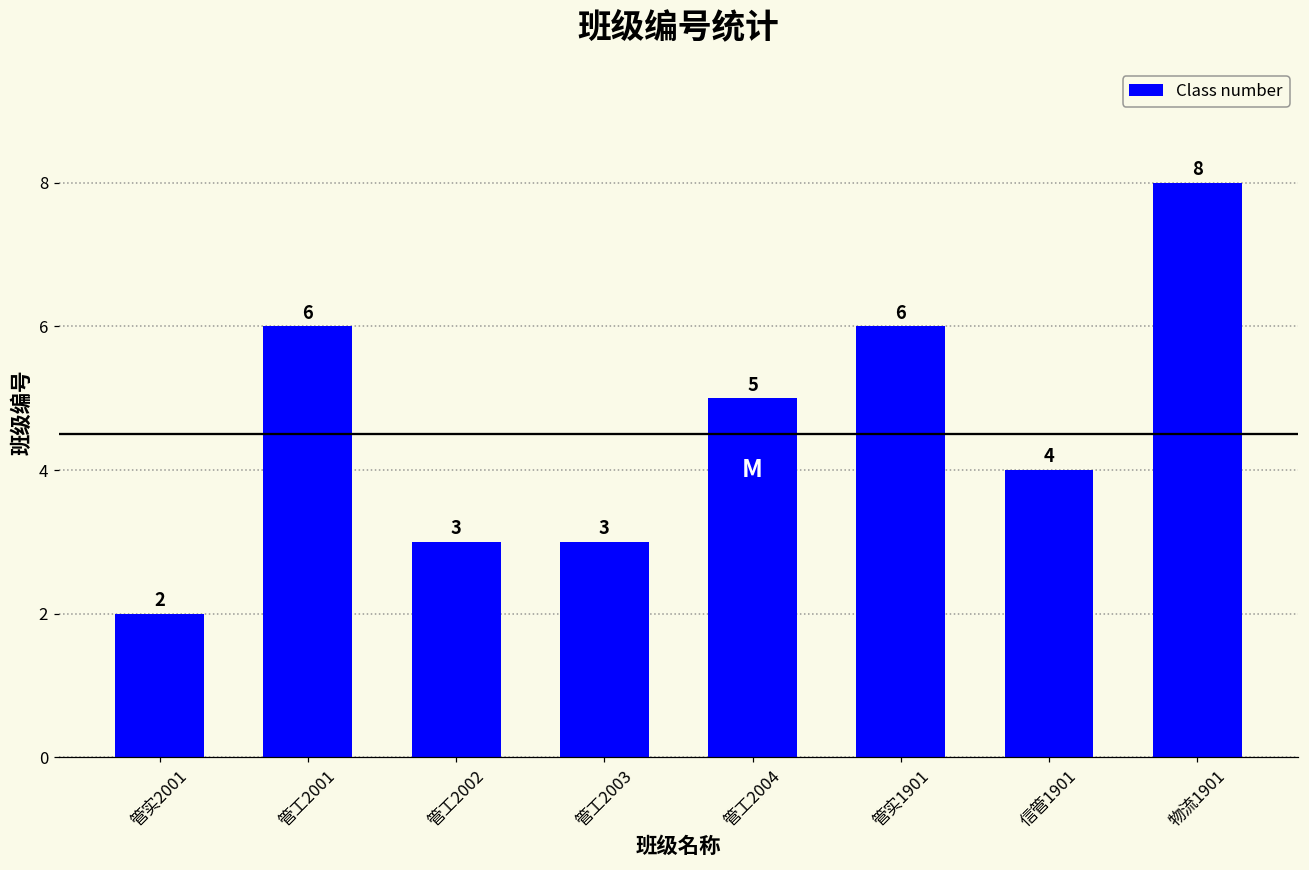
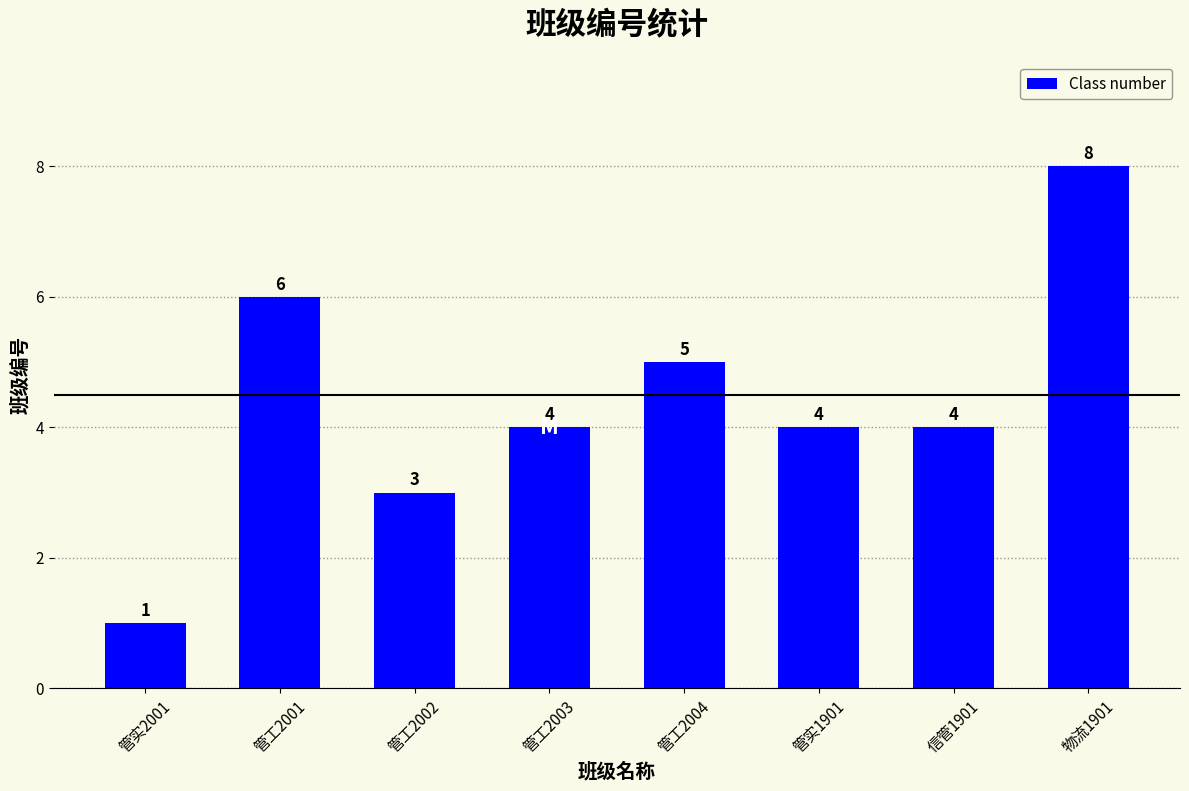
  {
-   "管实2001": 2,
+   "管实2001": 1,
    "管工2001": 6,
    "管工2002": 3,
-   "管工2003": 3,
+   "管工2003": 4,
    "管工2004": 5,
-   "管实1901": 6,
+   "管实1901": 4,
    "信管1901": 4,
    "物流1901": 8
  }
